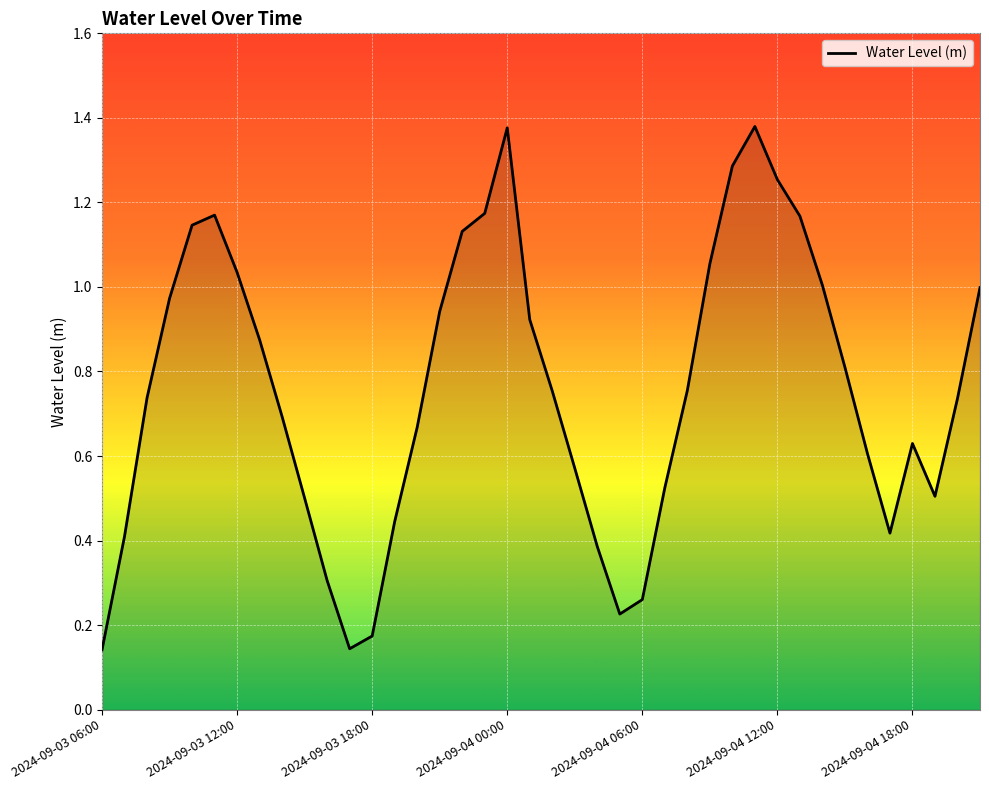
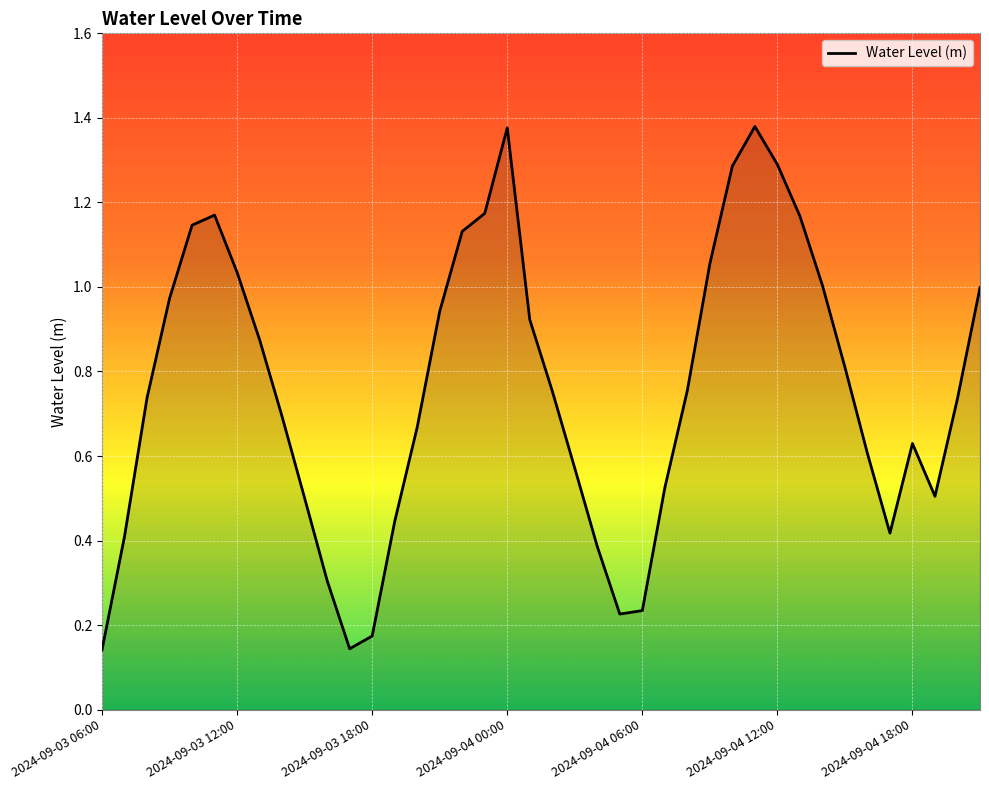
  {
    "2024-09-03 06:00": 0.14,
    "2024-09-03 12:00": 1.03,
    "2024-09-03 18:00": 0.17,
    "2024-09-04 00:00": 1.38,
-   "2024-09-04 06:00": 0.26,
-   "2024-09-04 12:00": 1.25,
+   "2024-09-04 06:00": 0.23,
+   "2024-09-04 12:00": 1.29,
    "2024-09-04 18:00": 0.63
  }
